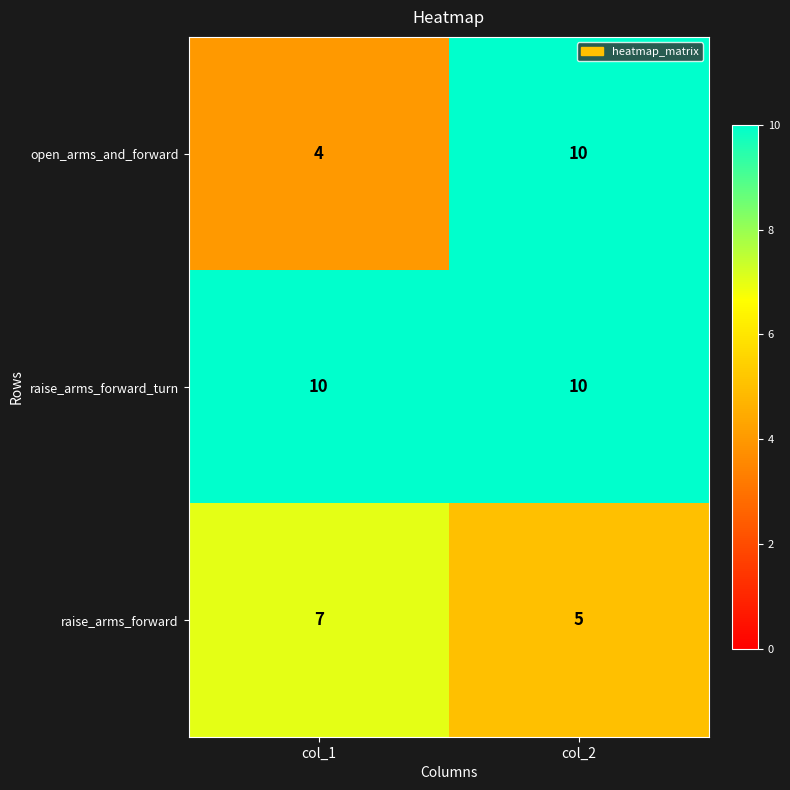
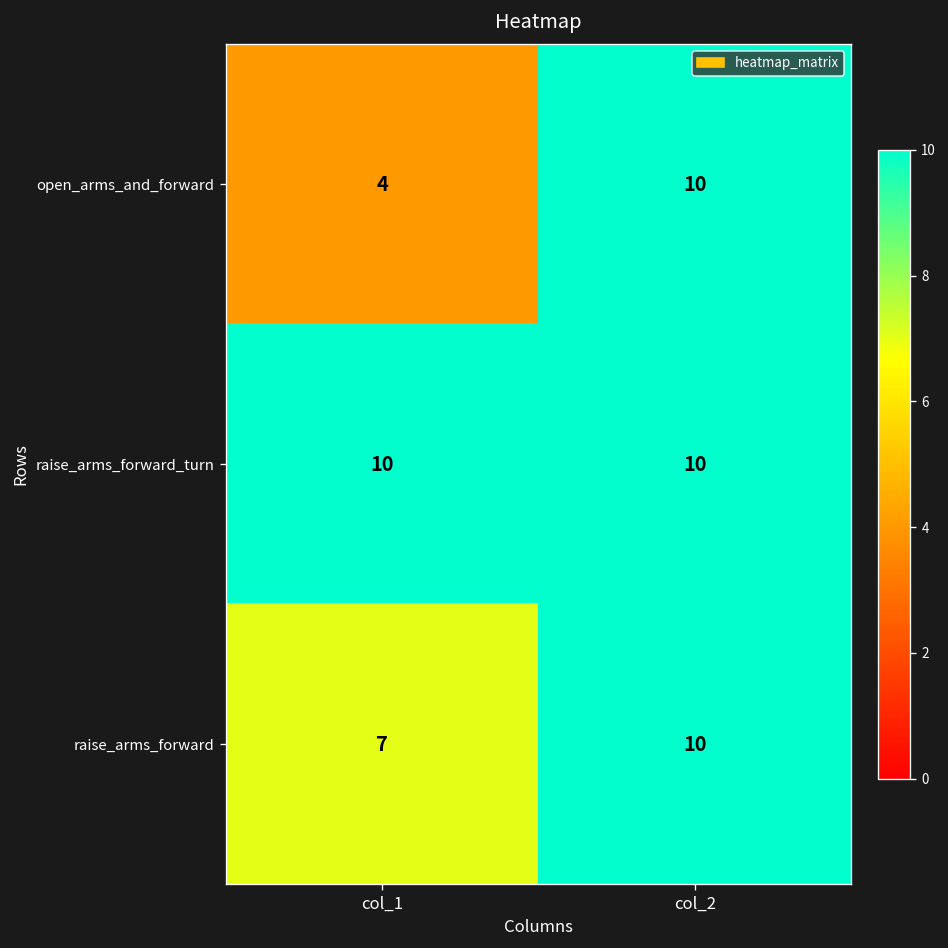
  {
    "open_arms_and_forward": {
      "col_1": 4,
      "col_2": 10
    },
    "raise_arms_forward_turn": {
      "col_1": 10,
      "col_2": 10
    },
    "raise_arms_forward": {
      "col_1": 7,
-     "col_2": 5
+     "col_2": 10
    }
  }
